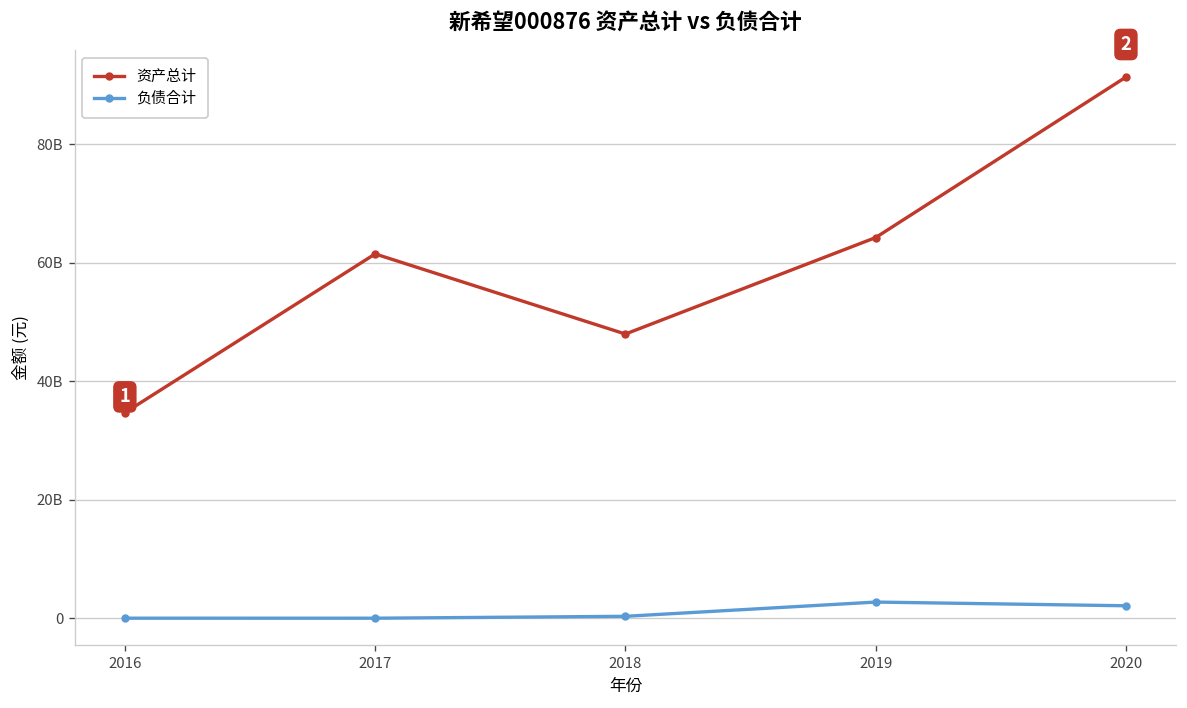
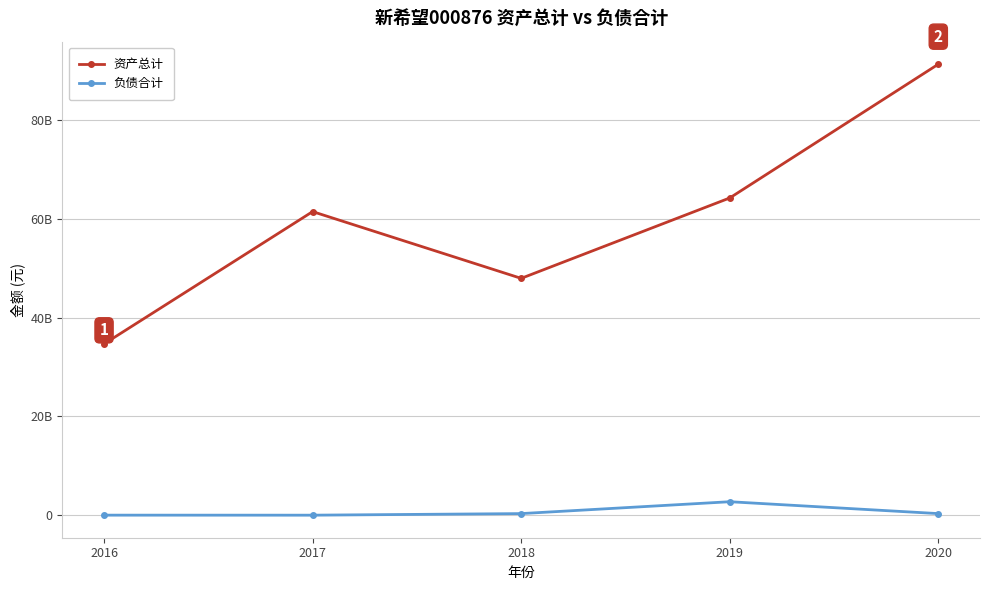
  {
    "资产总计": {
      "2017": 61000000000,
      "2018": 48000000000,
      "2019": 64000000000
    },
    "负债合计": {
      "2016": 0,
      "2017": 0,
      "2018": 0,
      "2019": 3000000000,
-     "2020": 2000000000
+     "2020": 0
    }
  }
